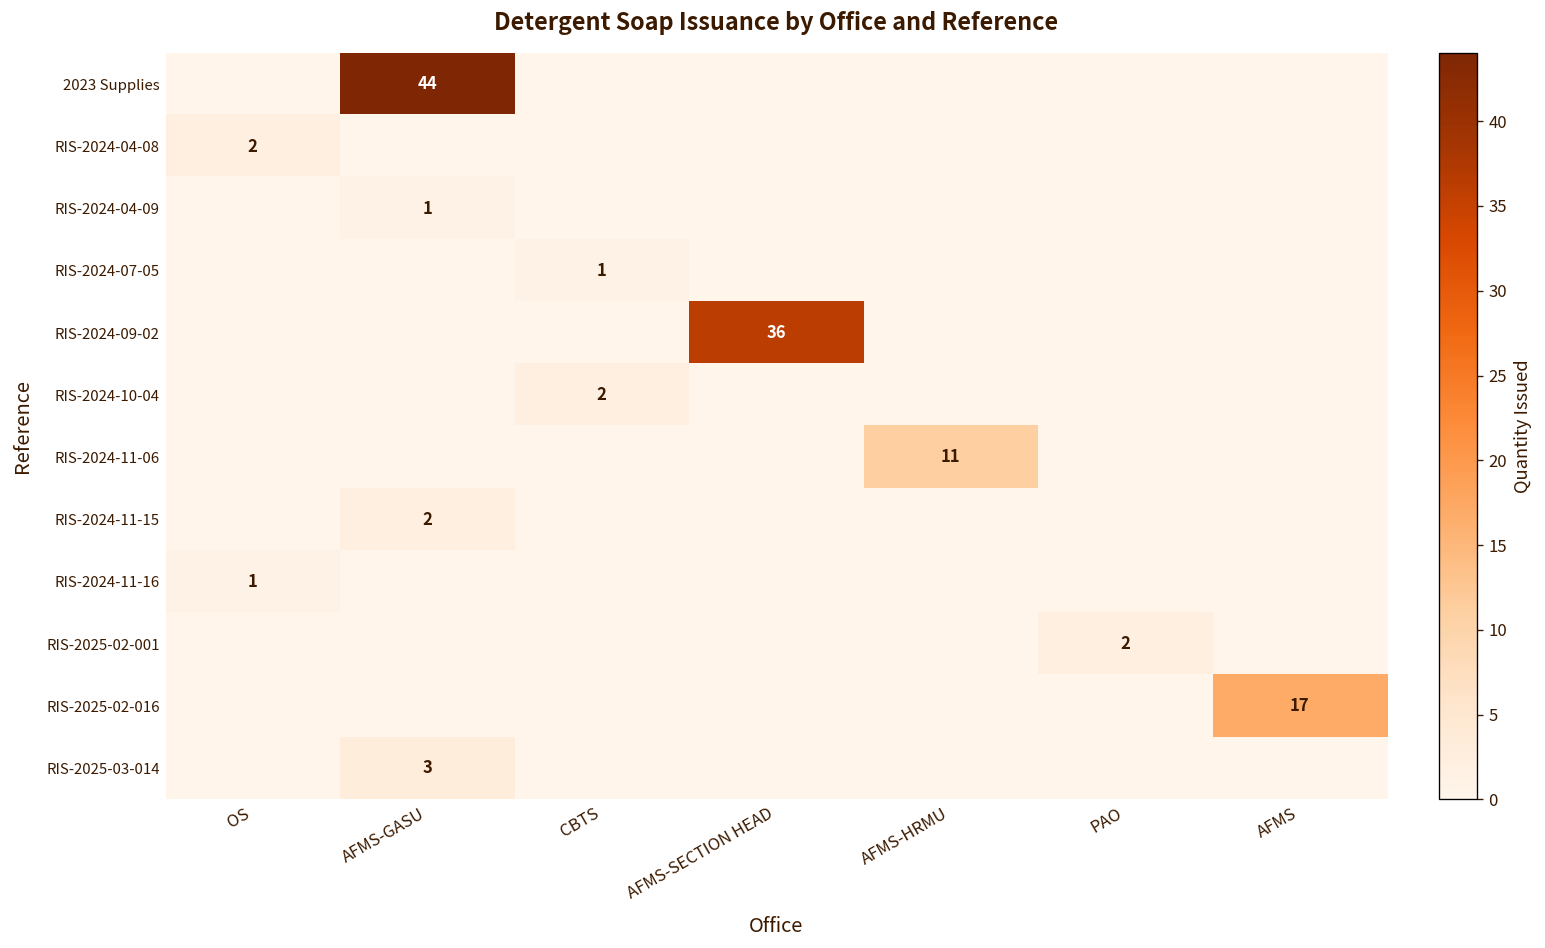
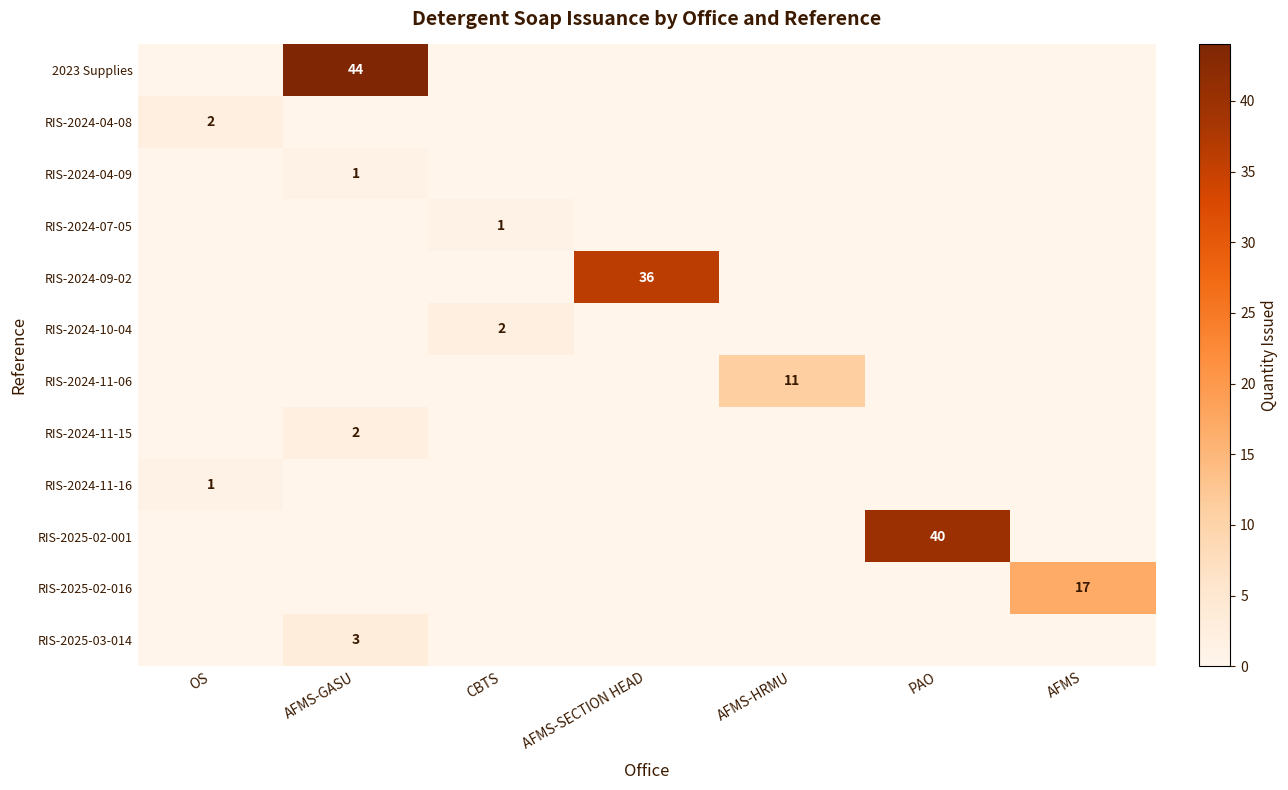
  {
    "2023 Supplies": {
      "AFMS-GASU": 44
    },
    "RIS-2024-04-08": {
      "OS": 2
    },
    "RIS-2024-04-09": {
      "AFMS-GASU": 1
    },
    "RIS-2024-07-05": {
      "CBTS": 1
    },
    "RIS-2024-09-02": {
      "AFMS-SECTION HEAD": 36
    },
    "RIS-2024-10-04": {
      "CBTS": 2
    },
    "RIS-2024-11-06": {
      "AFMS-HRMU": 11
    },
    "RIS-2024-11-15": {
      "AFMS-GASU": 2
    },
    "RIS-2024-11-16": {
      "OS": 1
    },
    "RIS-2025-02-001": {
-     "PAO": 2
+     "PAO": 40
    },
    "RIS-2025-02-016": {
      "AFMS": 17
    },
    "RIS-2025-03-014": {
      "AFMS-GASU": 3
    }
  }
